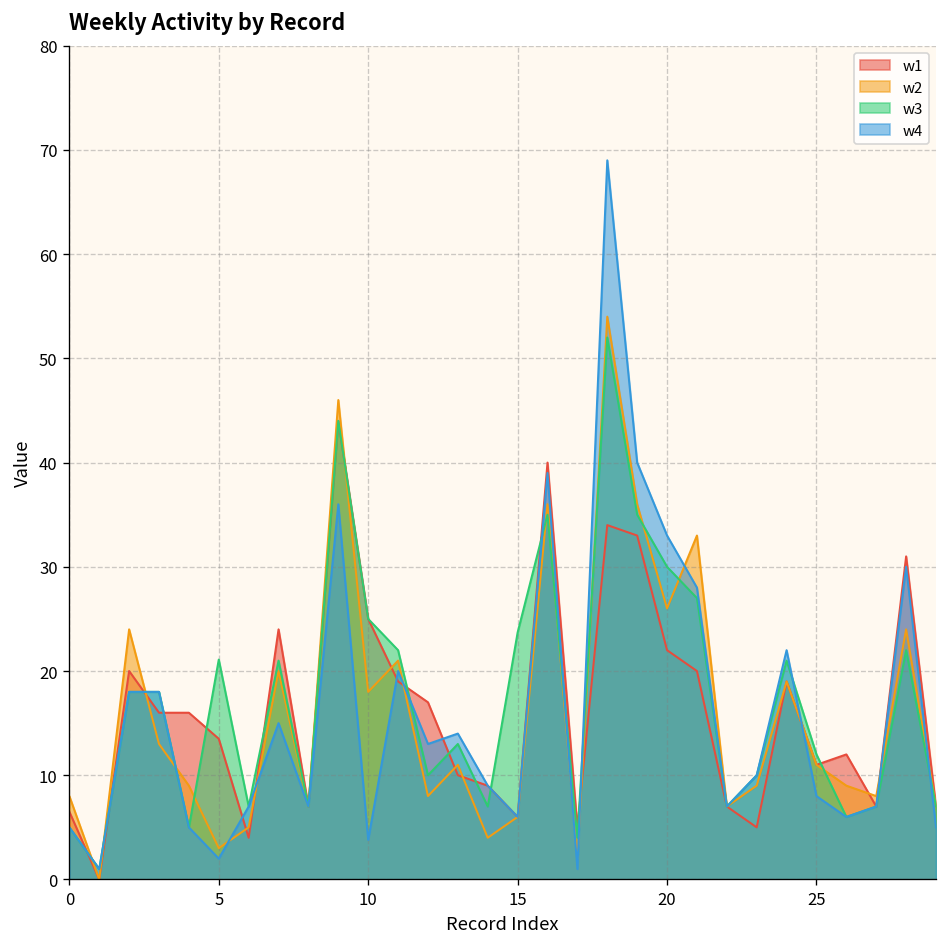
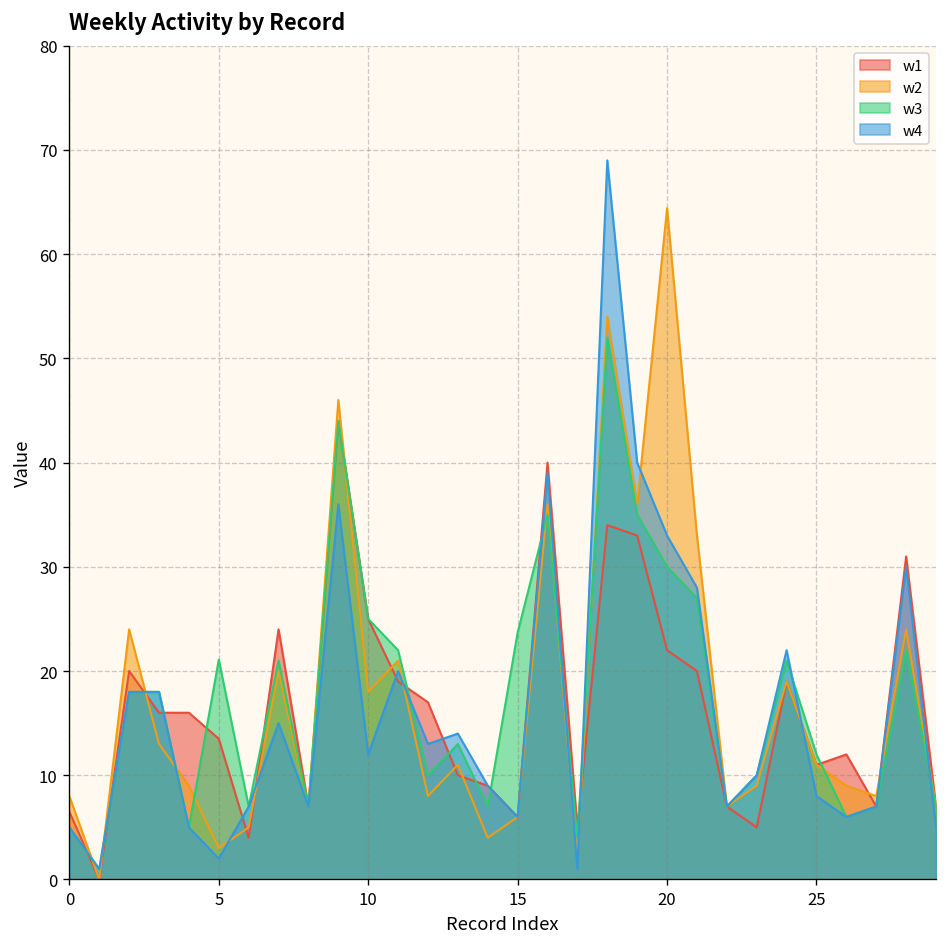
  {
    "w1": {
      "0": 7,
      "5": 14,
      "20": 22
    },
    "w2": {
      "0": 8,
      "5": 3,
      "10": 18,
-     "20": 26
+     "20": 64
    },
    "w3": {
      "5": 21,
      "15": 24,
      "20": 30,
      "25": 12
    },
    "w4": {
      "5": 2,
-     "10": 4,
+     "10": 12,
      "20": 33,
      "25": 8
    }
  }
